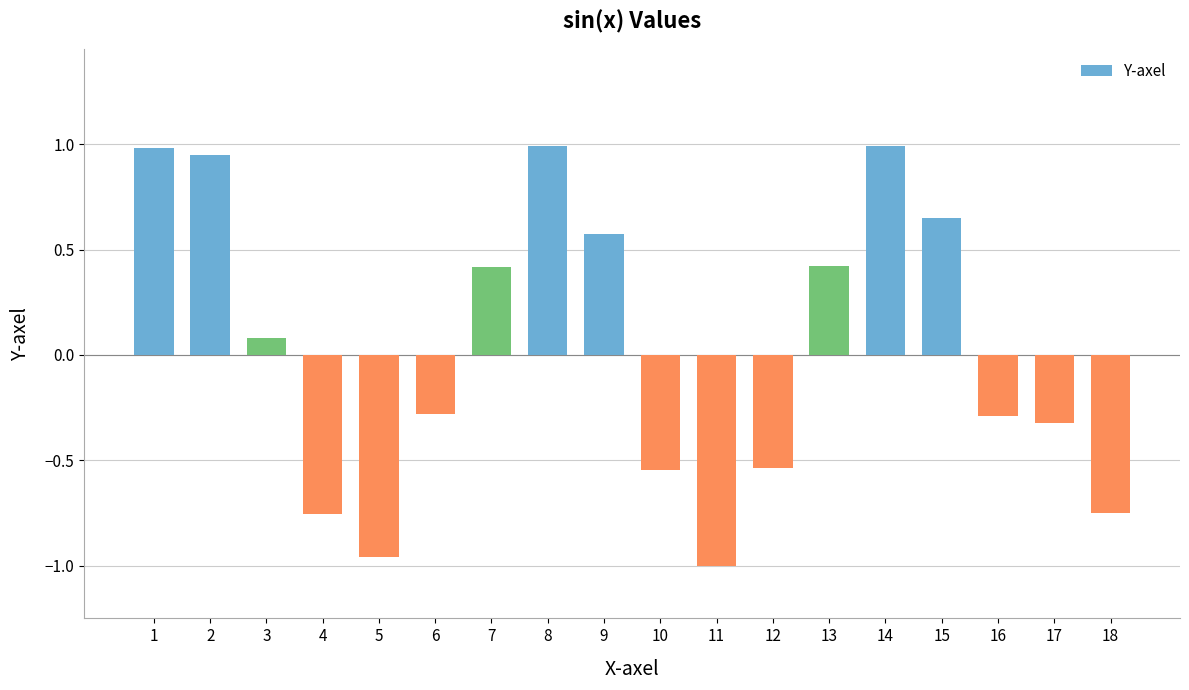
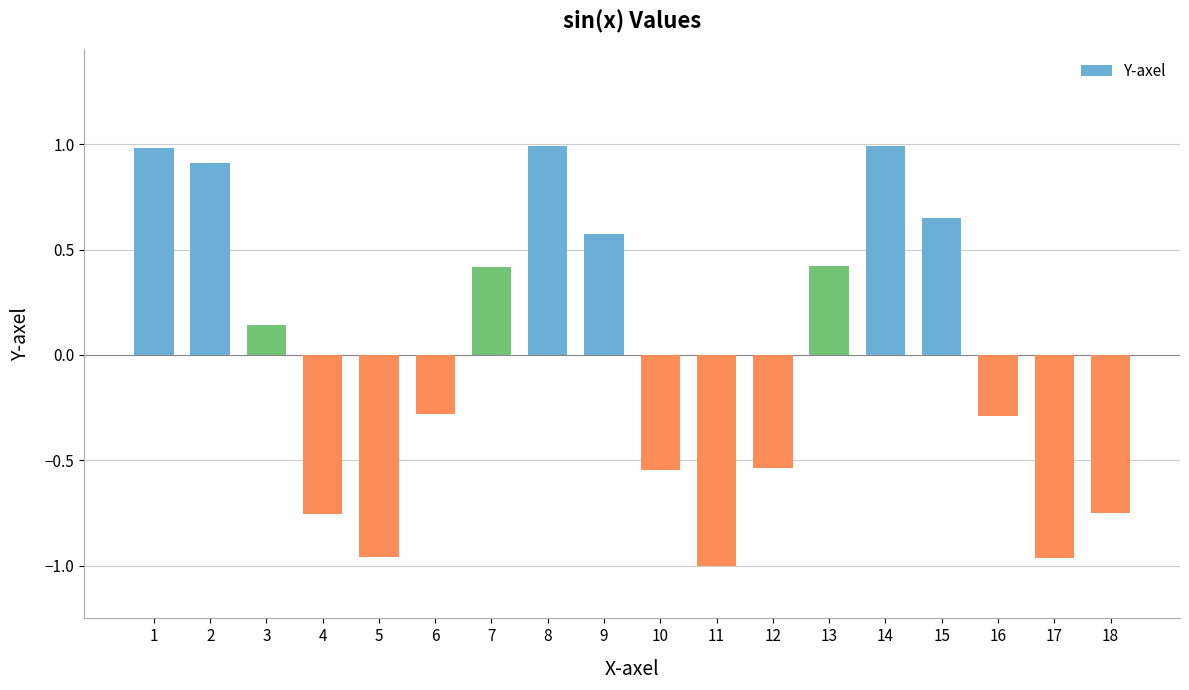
  {
    "1": 0.98,
-   "2": 0.95,
-   "3": 0.08,
+   "2": 0.91,
+   "3": 0.14,
    "4": -0.76,
    "5": -0.96,
    "6": -0.28,
    "7": 0.42,
    "8": 0.99,
    "9": 0.58,
    "10": -0.54,
    "11": -1.00,
    "12": -0.54,
    "13": 0.42,
    "14": 0.99,
    "15": 0.65,
    "16": -0.29,
-   "17": -0.32,
+   "17": -0.96,
    "18": -0.75
  }
